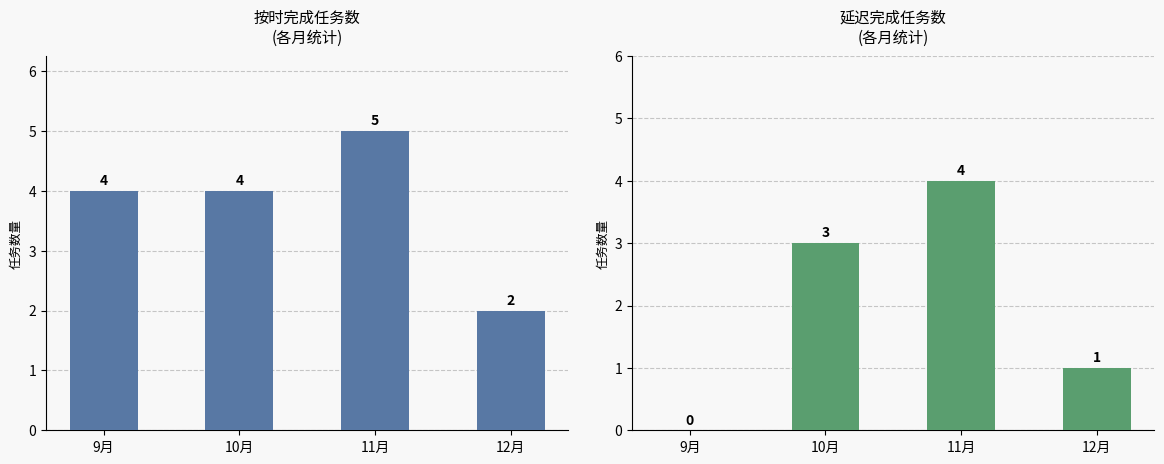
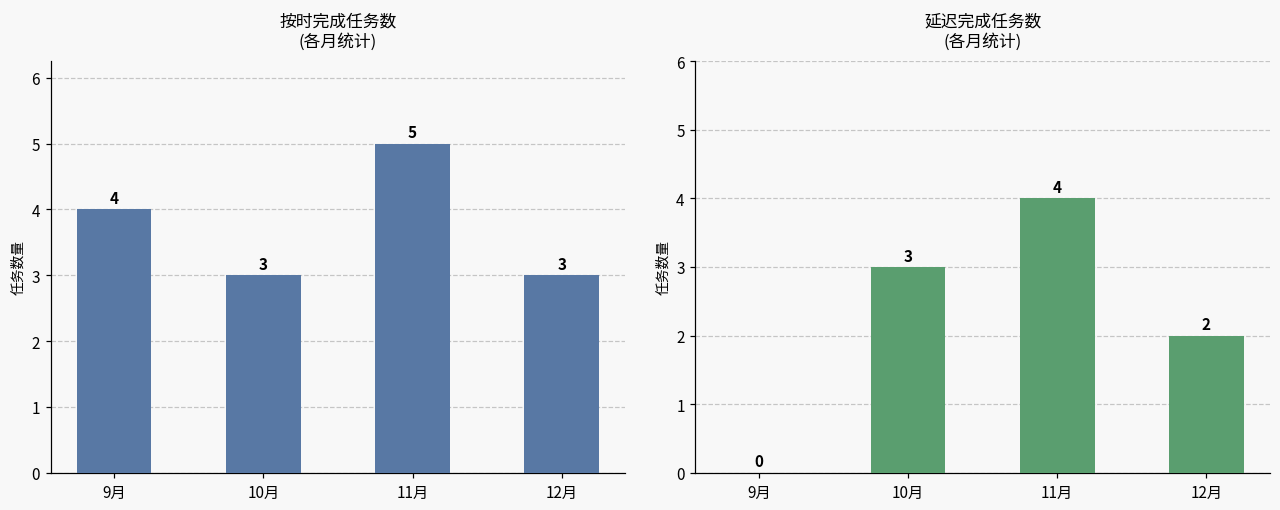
  {
    "按时完成任务数 (各月统计)": {
      "9月": 4,
-     "10月": 4,
+     "10月": 3,
      "11月": 5,
-     "12月": 2
+     "12月": 3
    },
    "延迟完成任务数 (各月统计)": {
      "9月": 0,
      "10月": 3,
      "11月": 4,
-     "12月": 1
+     "12月": 2
    }
  }
